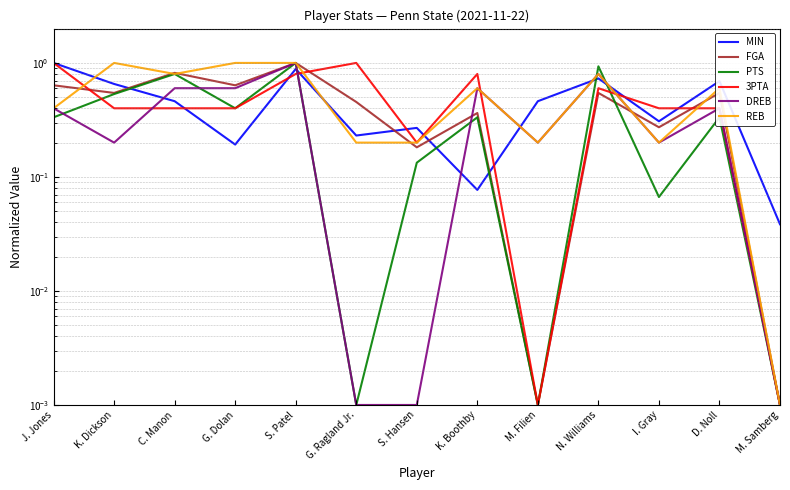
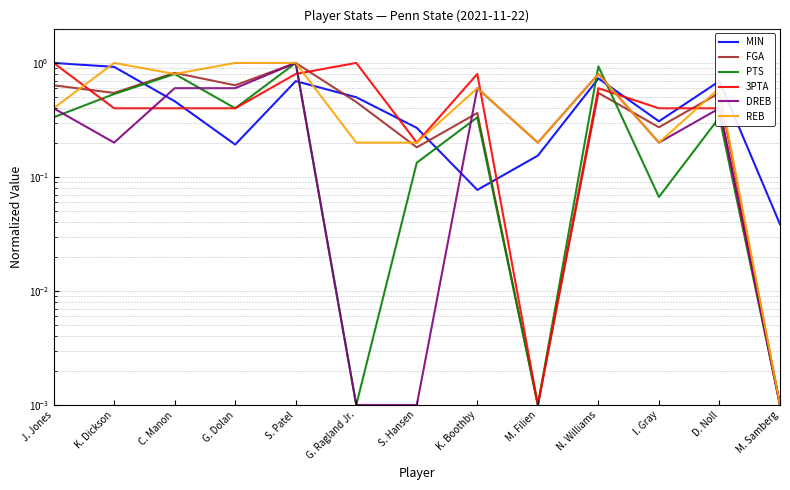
  {
    "MIN": {
-     "K. Dickson": 0.7,
+     "K. Dickson": 0.9,
      "C. Manon": 0.46,
      "G. Dolan": 0.19,
-     "S. Patel": 0.9,
-     "G. Ragland Jr.": 0.23,
+     "S. Patel": 0.7,
+     "G. Ragland Jr.": 0.5,
      "S. Hansen": 0.27,
      "K. Boothby": 0.08,
-     "M. Filien": 0.46,
+     "M. Filien": 0.15,
      "N. Williams": 0.7,
      "I. Gray": 0.31,
      "M. Samberg": 0.04
    },
    "FGA": {
      "J. Jones": 0.6,
      "G. Dolan": 0.6,
      "G. Ragland Jr.": 0.45,
      "S. Hansen": 0.18,
      "K. Boothby": 0.36,
      "N. Williams": 0.5,
      "I. Gray": 0.27
    },
    "PTS": {
      "J. Jones": 0.33,
      "S. Hansen": 0.13,
      "K. Boothby": 0.33,
      "N. Williams": 0.9,
      "I. Gray": 0.07
    },
    "3PTA": {
      "K. Dickson": 0.40,
      "C. Manon": 0.40,
      "S. Patel": 0.8,
      "G. Ragland Jr.": 1.0,
      "K. Boothby": 0.8,
      "N. Williams": 0.6,
      "I. Gray": 0.40
    },
    "DREB": {
      "K. Dickson": 0.20,
      "C. Manon": 0.6,
      "G. Dolan": 0.6,
      "S. Hansen": 0.0010
    },
    "REB": {
      "K. Dickson": 1.0,
      "G. Dolan": 1.0,
      "G. Ragland Jr.": 0.20
    }
  }
